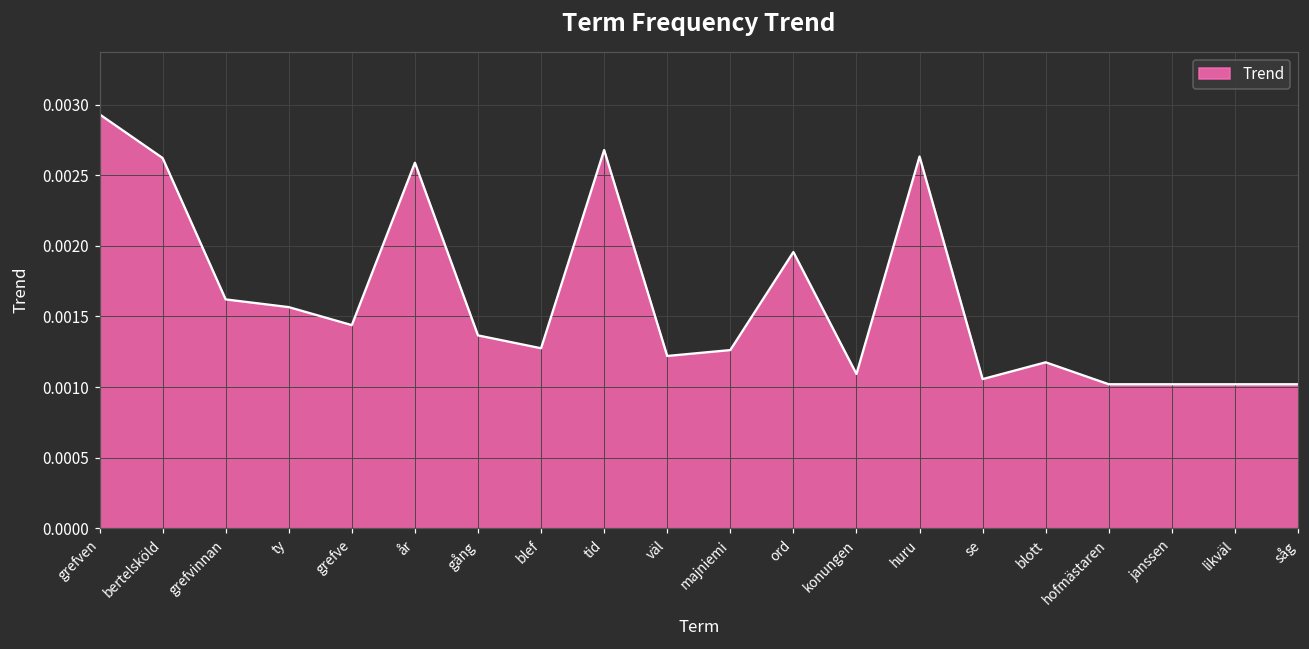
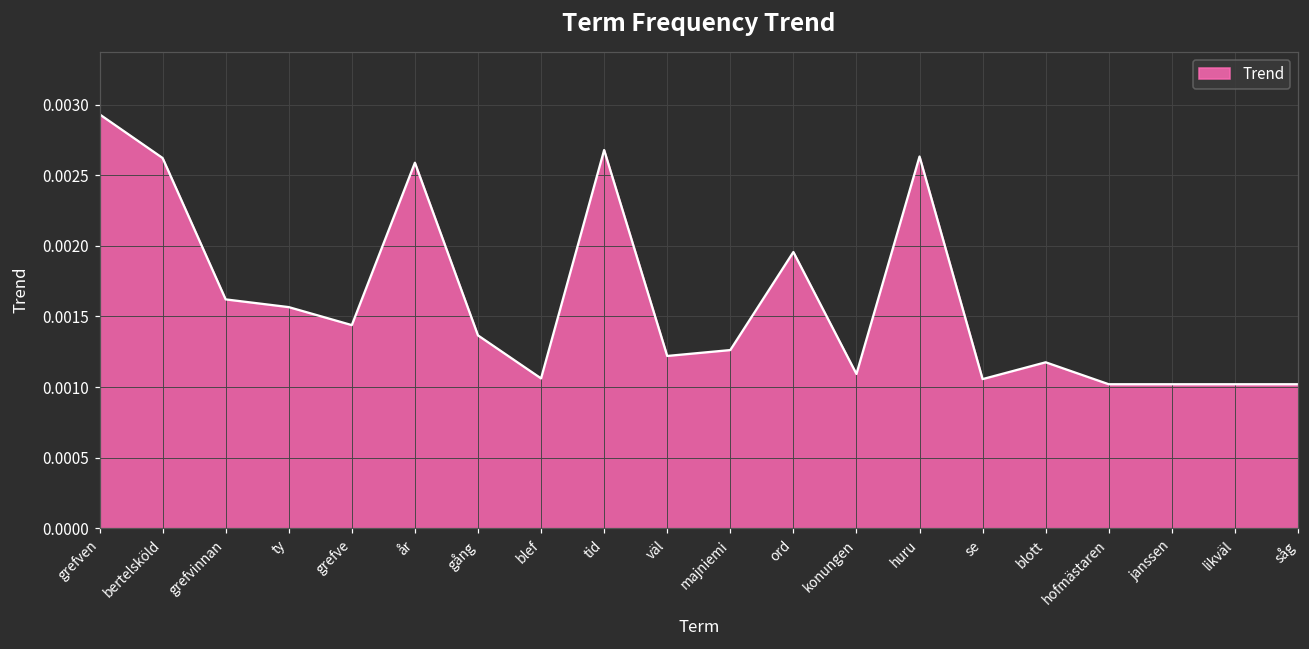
  {
    "grefven": 0.00293,
    "bertelsköld": 0.00262,
    "grefvinnan": 0.00162,
    "ty": 0.00157,
    "grefve": 0.00144,
    "år": 0.00259,
    "gång": 0.00137,
-   "blef": 0.00127,
+   "blef": 0.00106,
    "tid": 0.00268,
    "väl": 0.00122,
    "majniemi": 0.00126,
    "ord": 0.00196,
    "konungen": 0.00109,
    "huru": 0.00263,
    "se": 0.00106,
    "blott": 0.00117,
    "hofmästaren": 0.00102,
    "janssen": 0.00102,
    "likväl": 0.00102,
    "såg": 0.00102
  }
